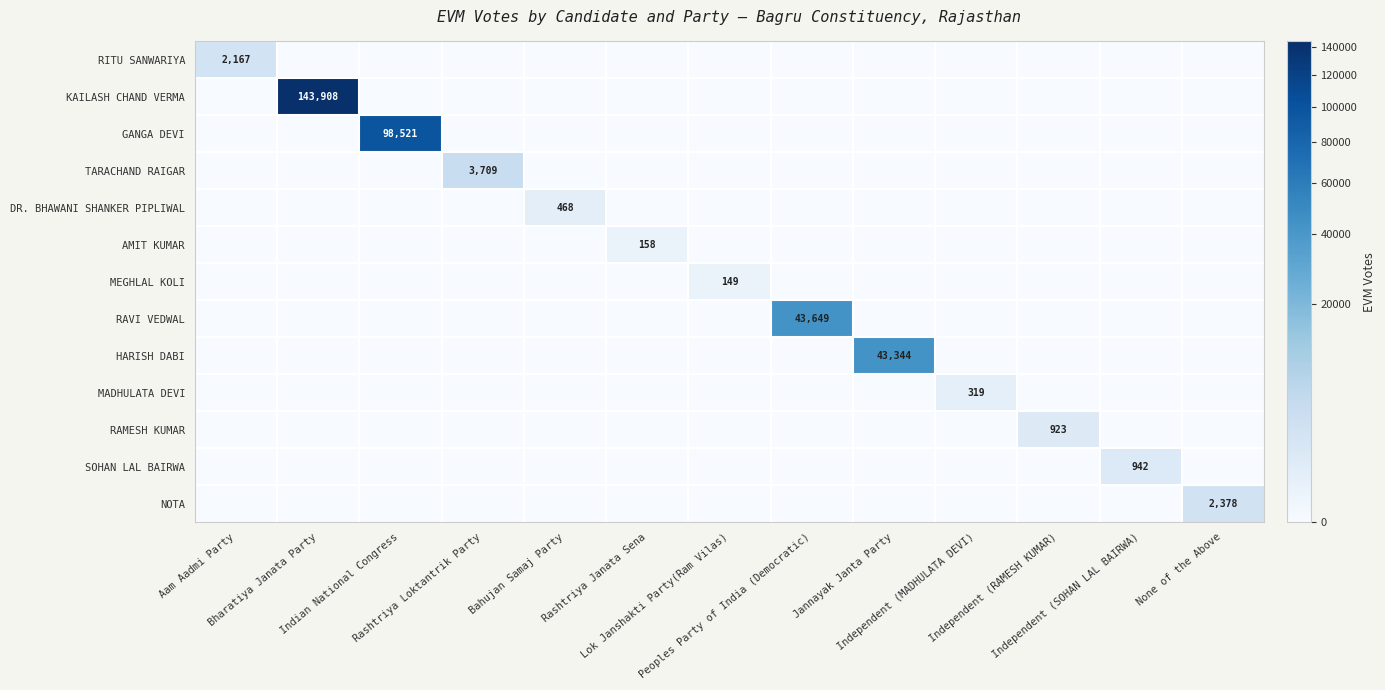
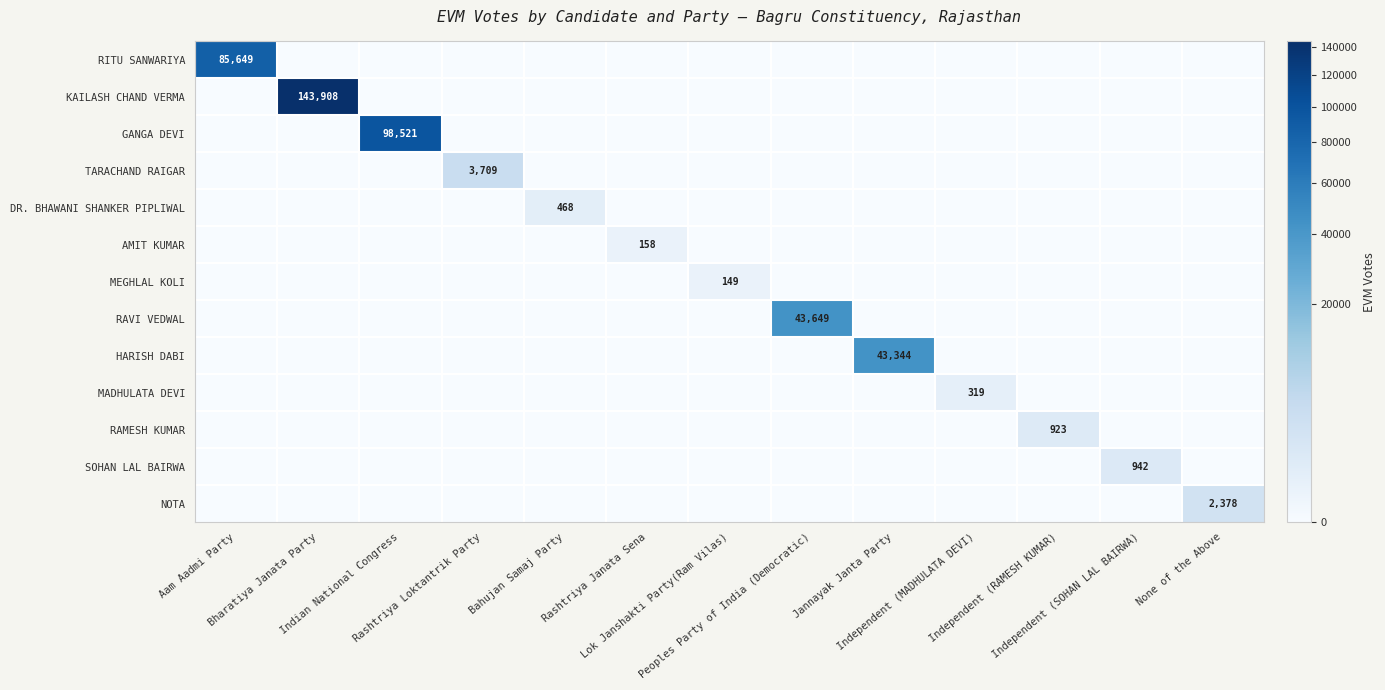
  {
    "RITU SANWARIYA": {
-     "Aam Aadmi Party": "2,167"
+     "Aam Aadmi Party": "85,649"
    },
    "KAILASH CHAND VERMA": {
      "Bharatiya Janata Party": "143,908"
    },
    "GANGA DEVI": {
      "Indian National Congress": "98,521"
    },
    "TARACHAND RAIGAR": {
      "Rashtriya Loktantrik Party": "3,709"
    },
    "DR. BHAWANI SHANKER PIPLIWAL": {
      "Bahujan Samaj Party": "468"
    },
    "AMIT KUMAR": {
      "Rashtriya Janata Sena": "158"
    },
    "MEGHLAL KOLI": {
      "Lok Janshakti Party(Ram Vilas)": "149"
    },
    "RAVI VEDWAL": {
      "Peoples Party of India (Democratic)": "43,649"
    },
    "HARISH DABI": {
      "Jannayak Janta Party": "43,344"
    },
    "MADHULATA DEVI": {
      "Independent (MADHULATA DEVI)": "319"
    },
    "RAMESH KUMAR": {
      "Independent (RAMESH KUMAR)": "923"
    },
    "SOHAN LAL BAIRWA": {
      "Independent (SOHAN LAL BAIRWA)": "942"
    },
    "NOTA": {
      "None of the Above": "2,378"
    }
  }
